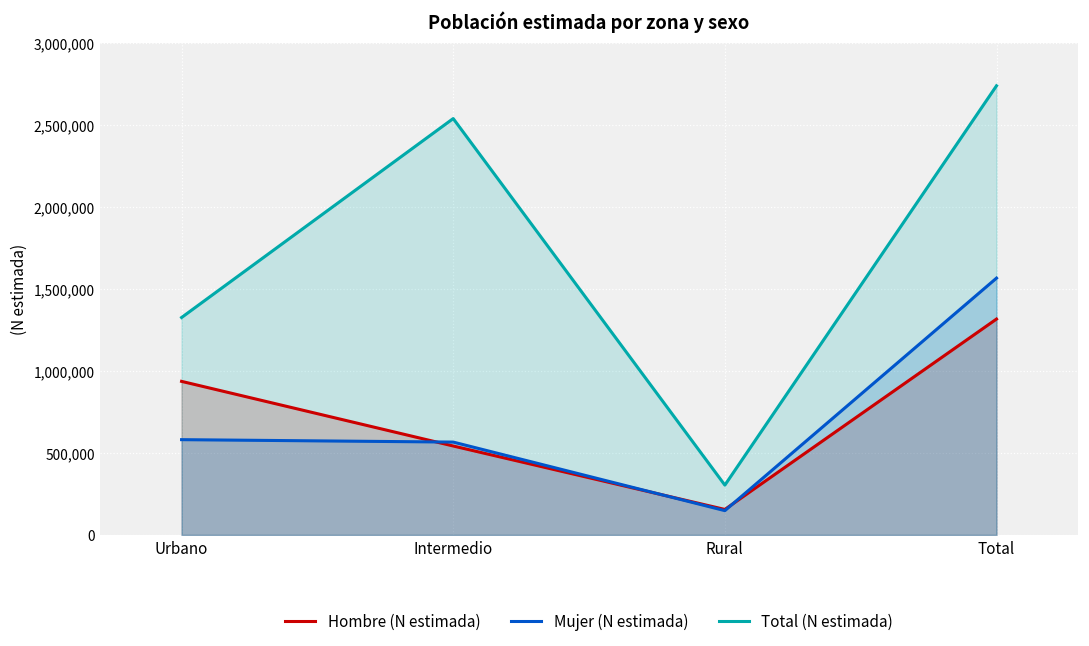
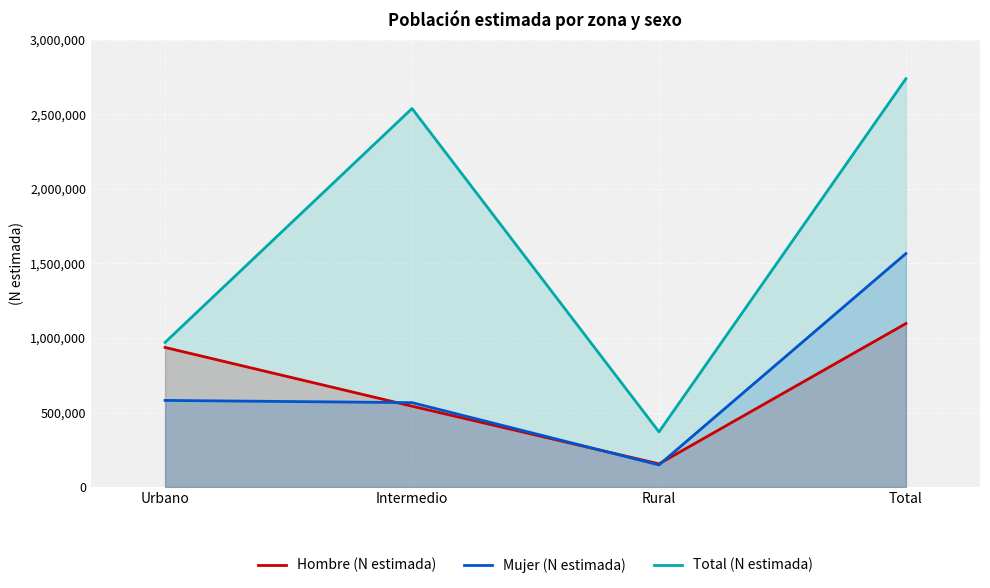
  {
    "Hombre (N estimada)": {
      "Urbano": "940,000",
      "Intermedio": "540,000",
-     "Total": "1,320,000"
+     "Total": "1,100,000"
    },
    "Mujer (N estimada)": {
      "Urbano": "580,000",
      "Intermedio": "570,000",
      "Total": "1,570,000"
    },
    "Total (N estimada)": {
-     "Urbano": "1,330,000",
+     "Urbano": "970,000",
      "Intermedio": "2,540,000",
-     "Rural": "300,000",
+     "Rural": "370,000",
      "Total": "2,740,000"
    }
  }
